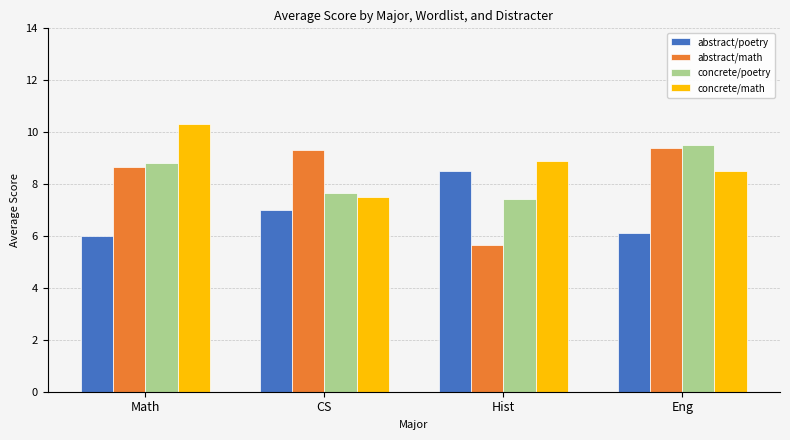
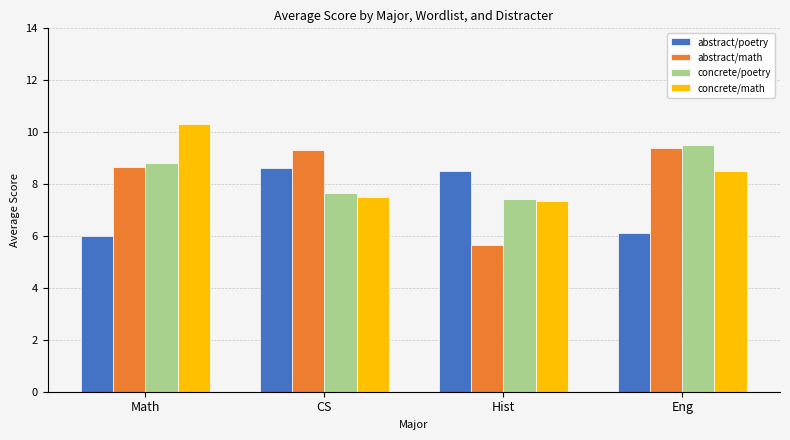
  {
    "abstract/poetry": {
      "Math": 6.0,
-     "CS": 7.0,
+     "CS": 8.6,
      "Hist": 8.5,
      "Eng": 6.1
    },
    "abstract/math": {
      "Math": 8.7,
      "CS": 9.3,
      "Hist": 5.7,
      "Eng": 9.4
    },
    "concrete/poetry": {
      "Math": 8.8,
      "CS": 7.7,
      "Hist": 7.4,
      "Eng": 9.5
    },
    "concrete/math": {
      "Math": 10.3,
      "CS": 7.5,
-     "Hist": 8.9,
+     "Hist": 7.3,
      "Eng": 8.5
    }
  }
